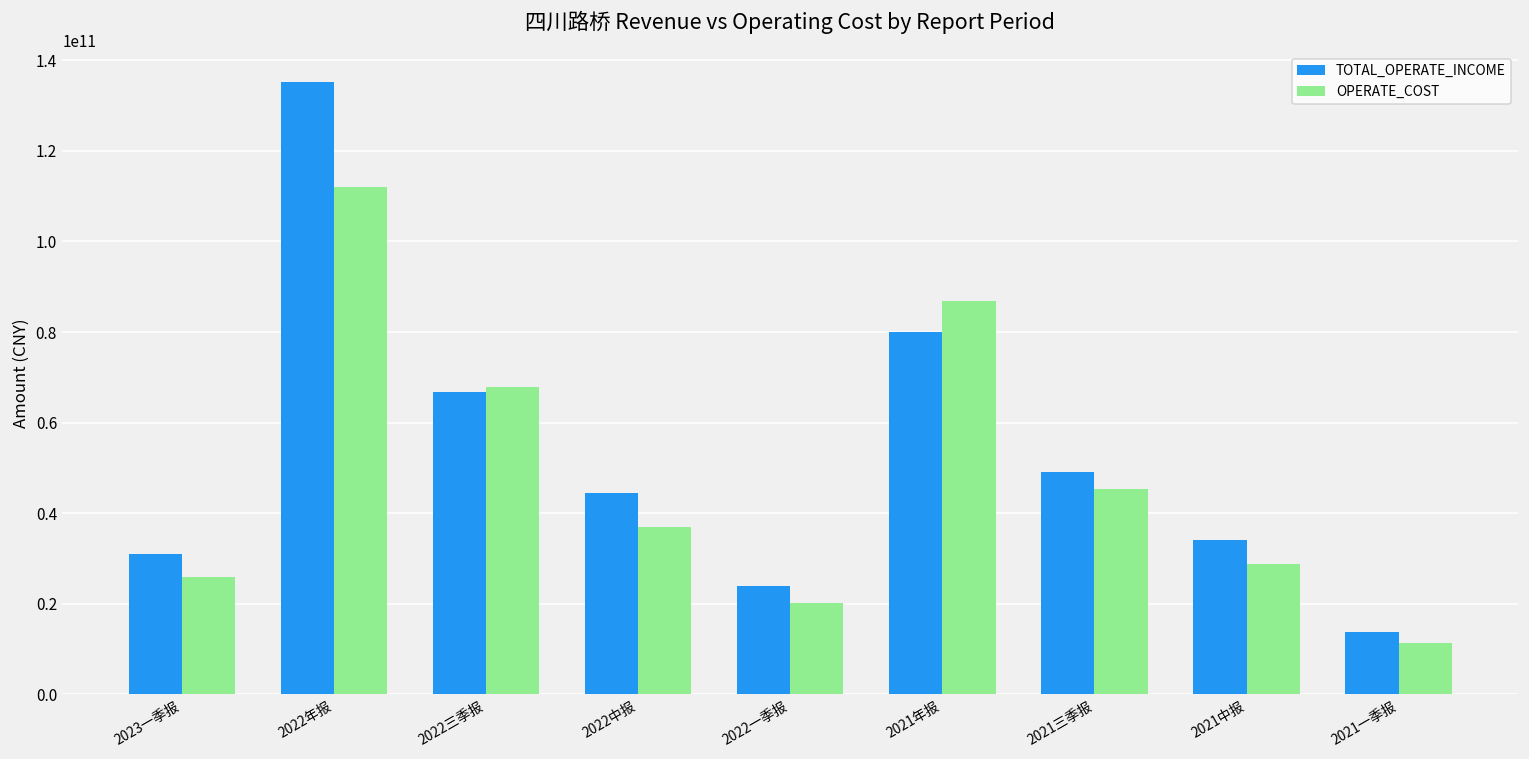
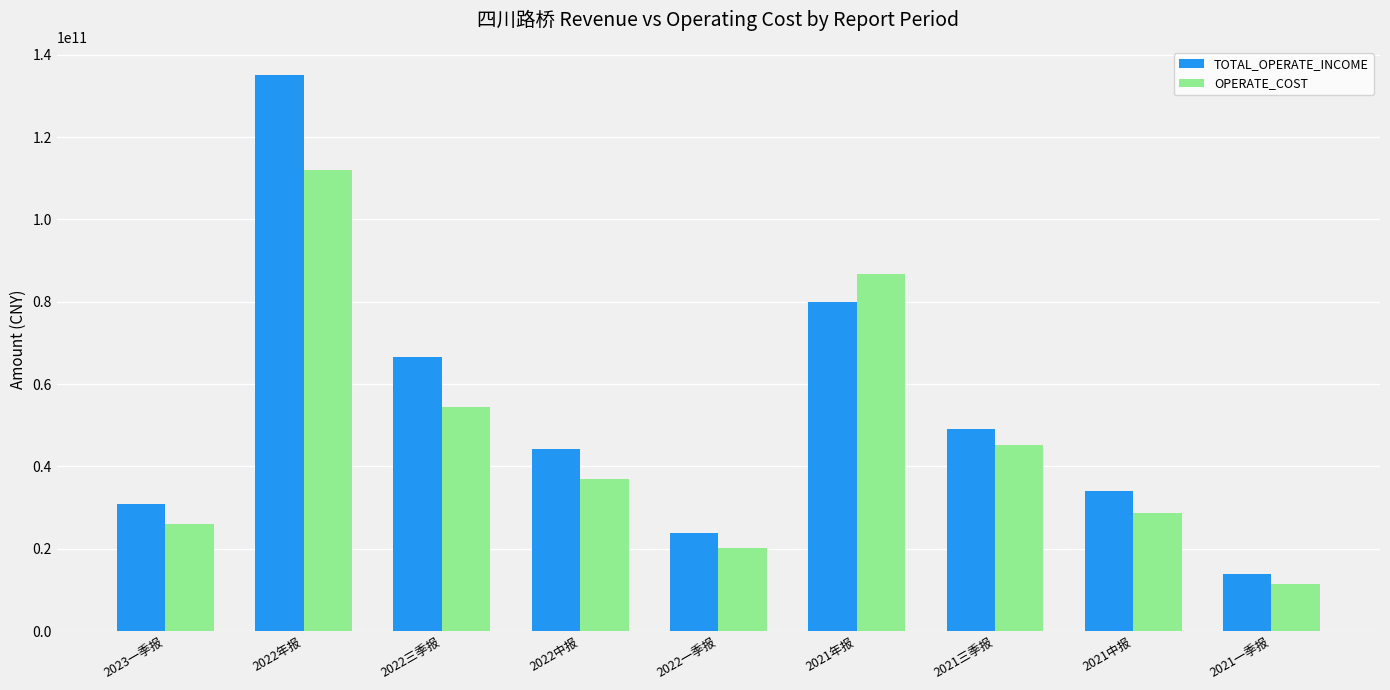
  {
    "TOTAL_OPERATE_INCOME": {
      "2023一季报": 31000000000,
      "2022年报": 135000000000,
      "2022三季报": 67000000000,
      "2022中报": 44000000000,
      "2022一季报": 24000000000,
      "2021年报": 80000000000,
      "2021三季报": 49000000000,
      "2021中报": 34000000000,
      "2021一季报": 14000000000
    },
    "OPERATE_COST": {
      "2023一季报": 26000000000,
      "2022年报": 112000000000,
-     "2022三季报": 68000000000,
+     "2022三季报": 54000000000,
      "2022中报": 37000000000,
      "2022一季报": 20000000000,
      "2021年报": 87000000000,
      "2021三季报": 45000000000,
      "2021中报": 29000000000,
      "2021一季报": 11000000000
    }
  }
